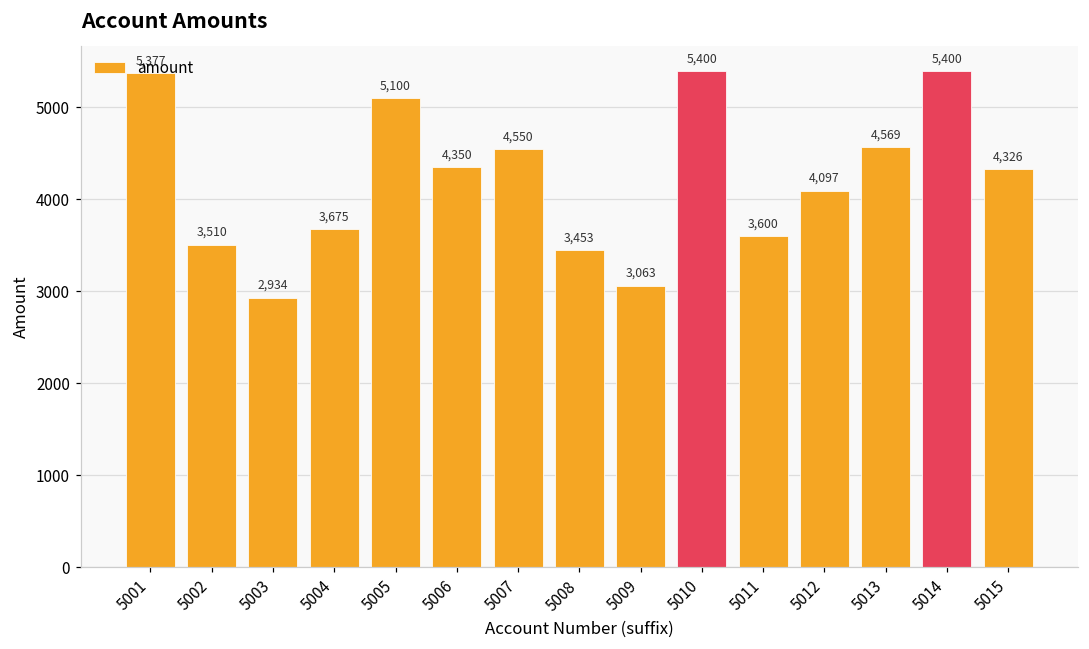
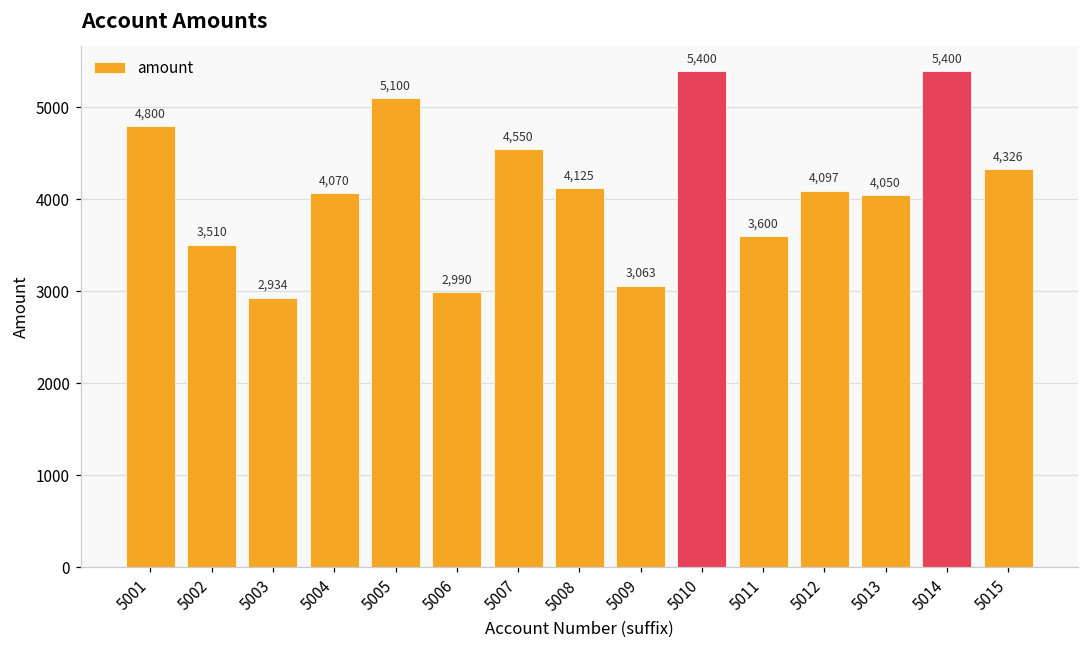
  {
-   "5001": "5,377",
+   "5001": "4,800",
    "5002": "3,510",
    "5003": "2,934",
-   "5004": "3,675",
+   "5004": "4,070",
    "5005": "5,100",
-   "5006": "4,350",
+   "5006": "2,990",
    "5007": "4,550",
-   "5008": "3,453",
+   "5008": "4,125",
    "5009": "3,063",
    "5010": "5,400",
    "5011": "3,600",
    "5012": "4,097",
-   "5013": "4,569",
+   "5013": "4,050",
    "5014": "5,400",
    "5015": "4,326"
  }
